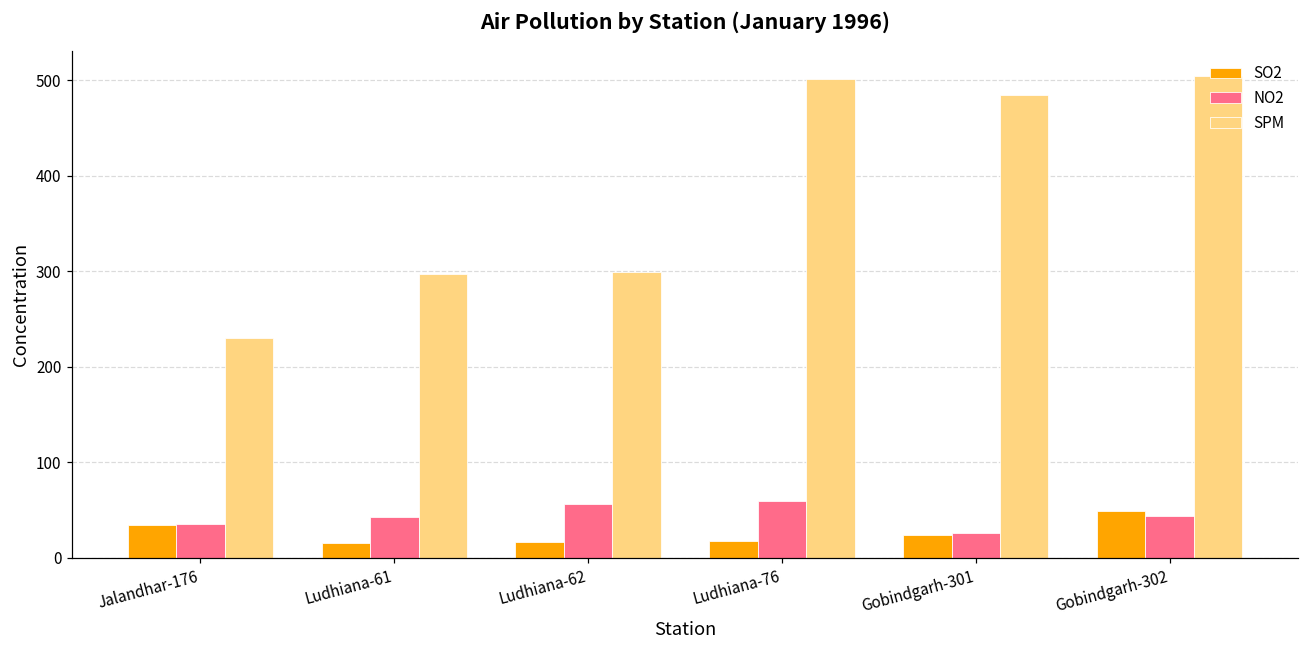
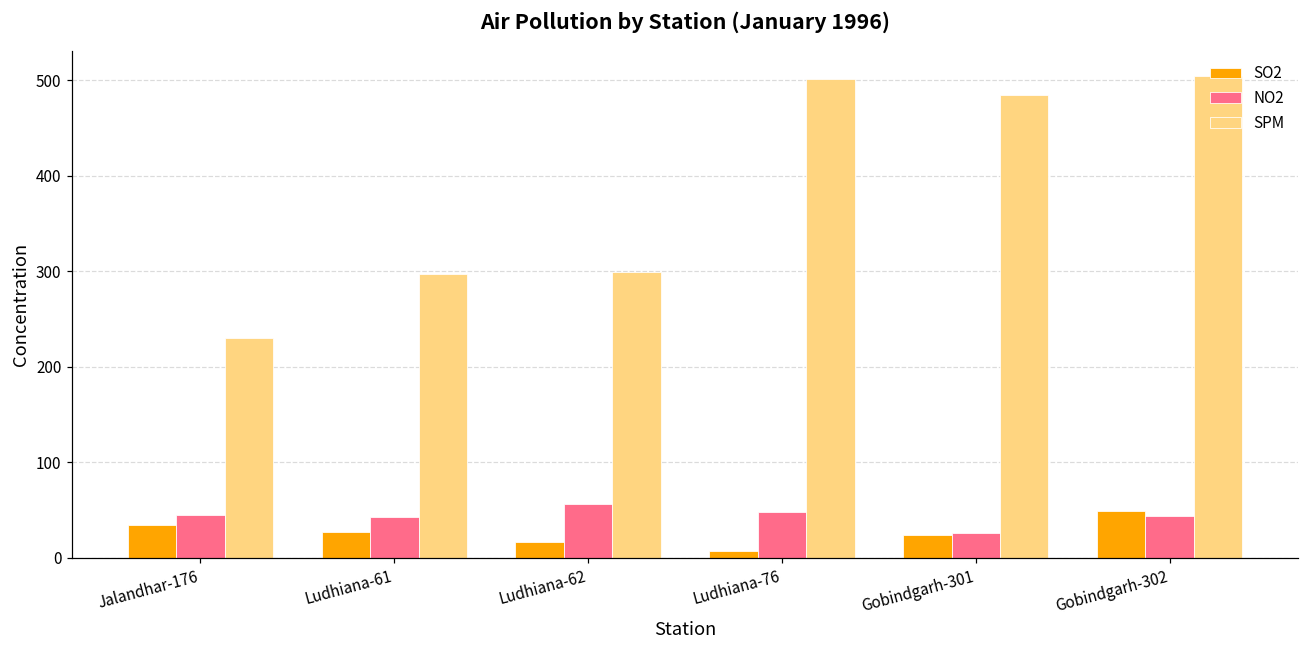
  {
    "SO2": {
      "Jalandhar-176": 30,
-     "Ludhiana-61": 20,
+     "Ludhiana-61": 30,
      "Ludhiana-62": 20,
-     "Ludhiana-76": 20,
+     "Ludhiana-76": 10,
      "Gobindgarh-301": 20,
      "Gobindgarh-302": 50
    },
    "NO2": {
-     "Jalandhar-176": 35,
+     "Jalandhar-176": 44,
      "Ludhiana-61": 40,
      "Ludhiana-62": 60,
-     "Ludhiana-76": 60,
+     "Ludhiana-76": 50,
      "Gobindgarh-301": 30,
      "Gobindgarh-302": 40
    },
    "SPM": {
      "Jalandhar-176": 230,
      "Ludhiana-61": 300,
      "Ludhiana-62": 300,
      "Ludhiana-76": 500,
      "Gobindgarh-301": 490,
      "Gobindgarh-302": 510
    }
  }
